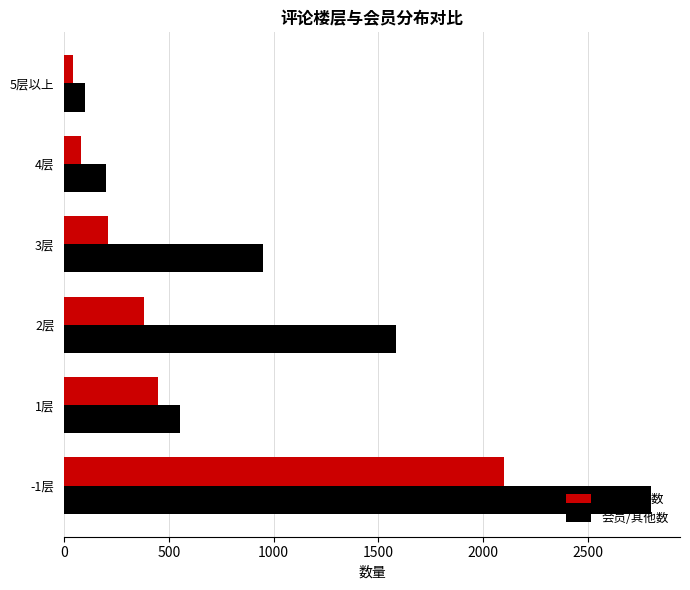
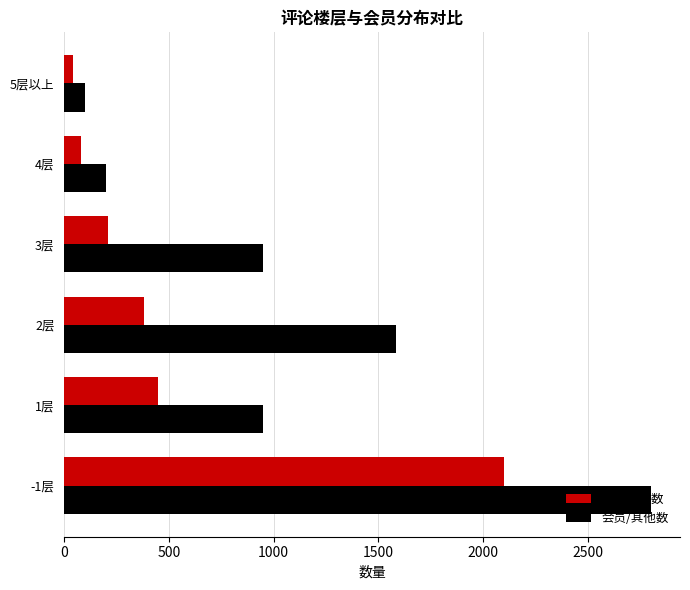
  {
    "会员/其他数": {
      "5层以上": 100,
      "4层": 200,
      "3层": 950,
      "2层": 1580,
-     "1层": 550,
+     "1层": 950,
      "-1层": 2800
    }
  }
